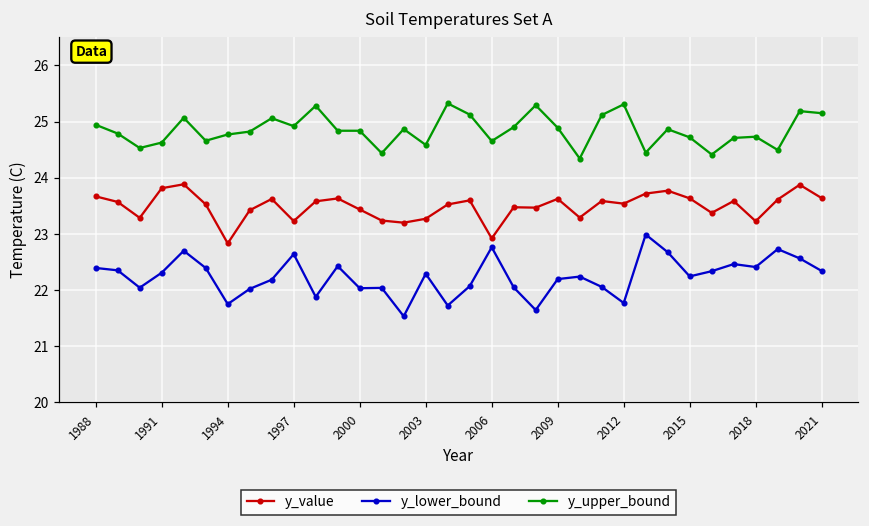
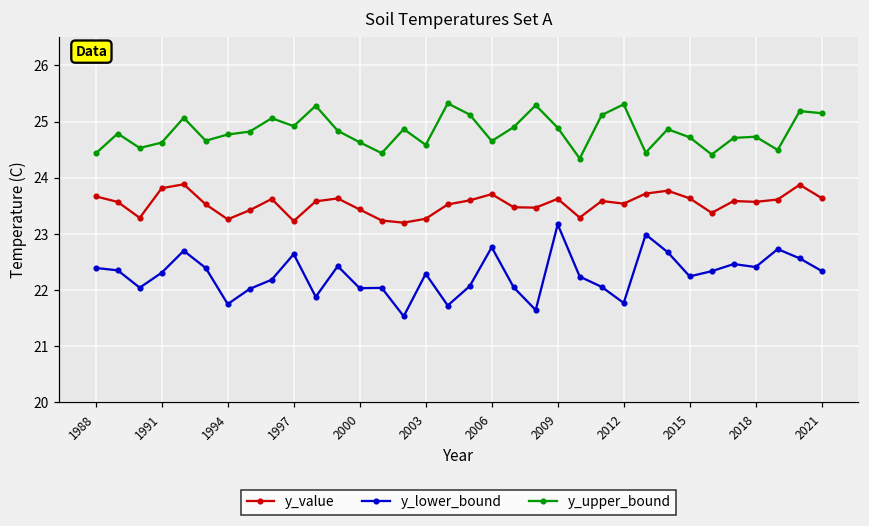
  {
    "y_value": {
      "1988": 23.7,
      "1991": 23.8,
-     "1994": 22.8,
+     "1994": 23.3,
      "1997": 23.2,
      "2000": 23.4,
      "2003": 23.3,
-     "2006": 22.9,
+     "2006": 23.7,
      "2009": 23.6,
      "2012": 23.5,
      "2015": 23.6,
-     "2018": 23.2,
+     "2018": 23.6,
      "2021": 23.6
    },
    "y_lower_bound": {
      "1988": 22.4,
      "1991": 22.3,
      "1994": 21.8,
      "1997": 22.6,
      "2000": 22.0,
      "2003": 22.3,
      "2006": 22.8,
-     "2009": 22.2,
+     "2009": 23.2,
      "2012": 21.8,
      "2015": 22.2,
      "2018": 22.4,
      "2021": 22.3
    },
    "y_upper_bound": {
-     "1988": 24.9,
+     "1988": 24.4,
      "1991": 24.6,
      "1994": 24.8,
      "1997": 24.9,
-     "2000": 24.8,
+     "2000": 24.6,
      "2003": 24.6,
      "2006": 24.7,
      "2009": 24.9,
      "2012": 25.3,
      "2015": 24.7,
      "2018": 24.7,
      "2021": 25.2
    }
  }
